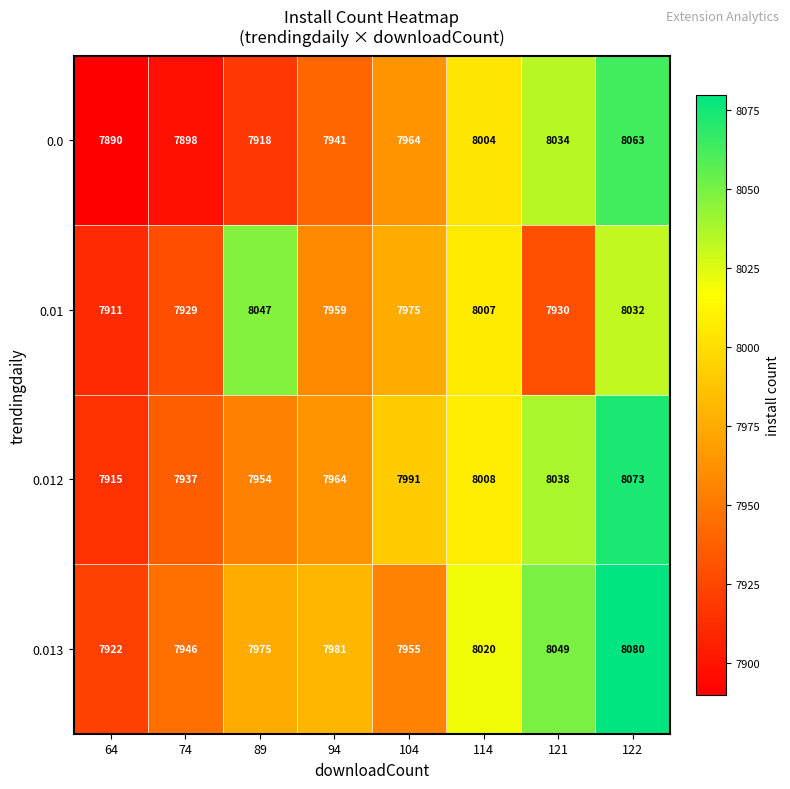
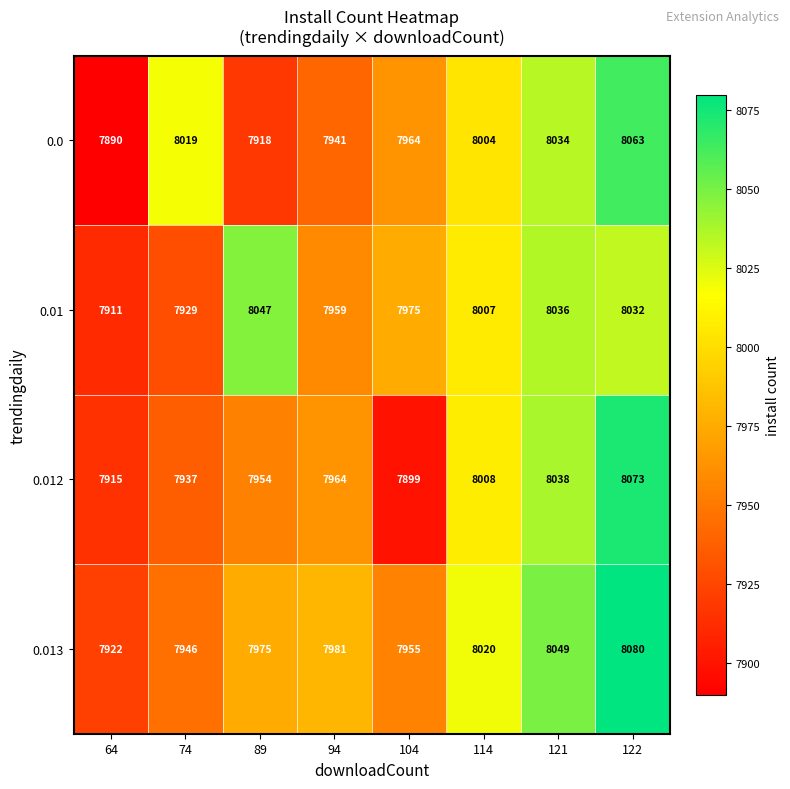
  {
    "0.0": {
      "64": 7890,
-     "74": 7898,
+     "74": 8019,
      "89": 7918,
      "94": 7941,
      "104": 7964,
      "114": 8004,
      "121": 8034,
      "122": 8063
    },
    "0.01": {
      "64": 7911,
      "74": 7929,
      "89": 8047,
      "94": 7959,
      "104": 7975,
      "114": 8007,
-     "121": 7930,
+     "121": 8036,
      "122": 8032
    },
    "0.012": {
      "64": 7915,
      "74": 7937,
      "89": 7954,
      "94": 7964,
-     "104": 7991,
+     "104": 7899,
      "114": 8008,
      "121": 8038,
      "122": 8073
    },
    "0.013": {
      "64": 7922,
      "74": 7946,
      "89": 7975,
      "94": 7981,
      "104": 7955,
      "114": 8020,
      "121": 8049,
      "122": 8080
    }
  }
